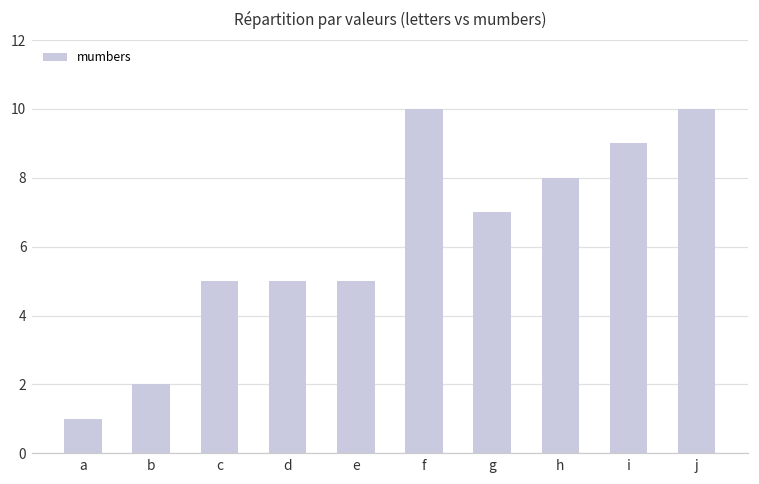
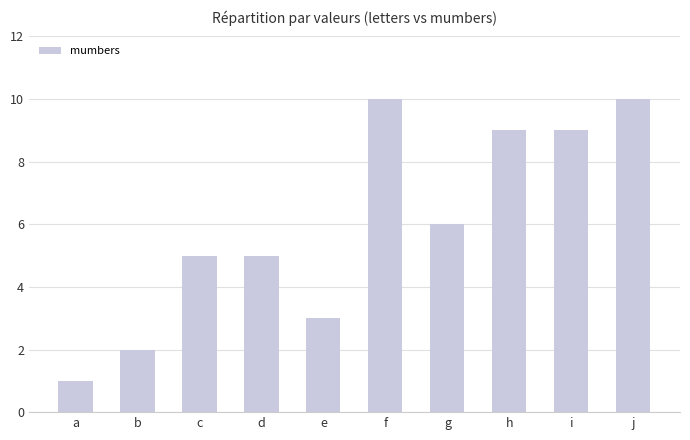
  {
    "a": 1,
    "b": 2,
    "c": 5,
    "d": 5,
-   "e": 5,
+   "e": 3,
    "f": 10,
-   "g": 7,
-   "h": 8,
+   "g": 6,
+   "h": 9,
    "i": 9,
    "j": 10
  }
